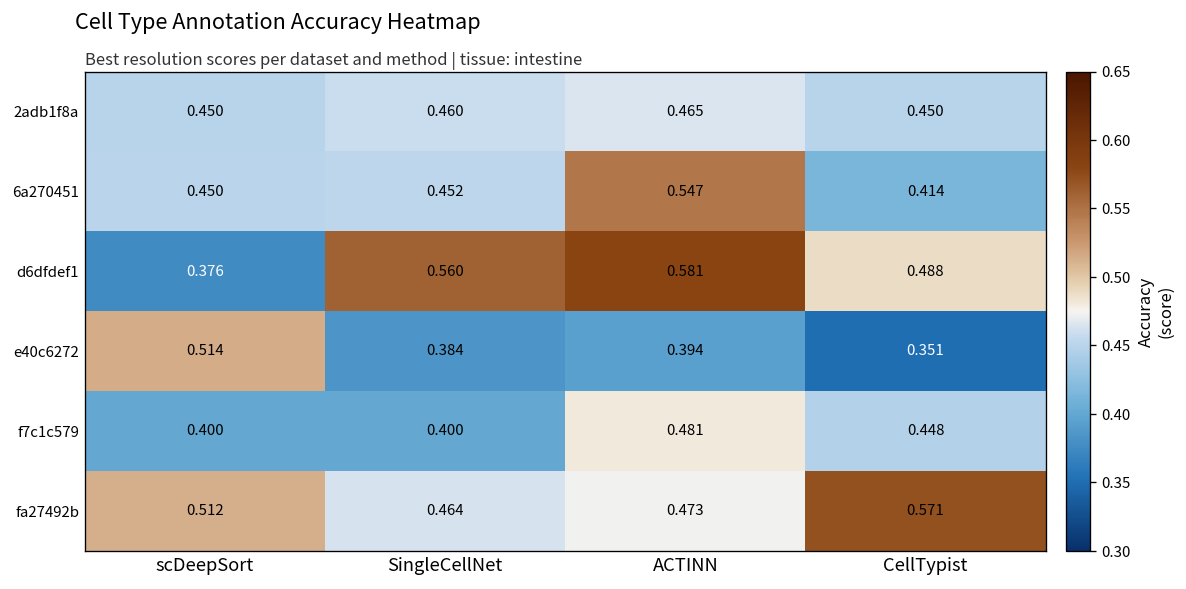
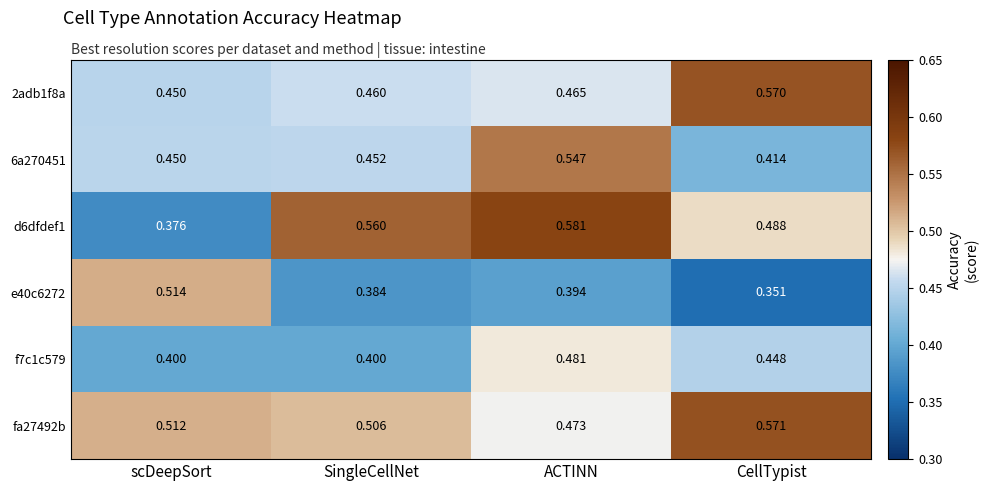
  {
    "2adb1f8a": {
      "scDeepSort": 0.450,
      "SingleCellNet": 0.460,
      "ACTINN": 0.465,
-     "CellTypist": 0.450
+     "CellTypist": 0.570
    },
    "6a270451": {
      "scDeepSort": 0.450,
      "SingleCellNet": 0.452,
      "ACTINN": 0.547,
      "CellTypist": 0.414
    },
    "d6dfdef1": {
      "scDeepSort": 0.376,
      "SingleCellNet": 0.560,
      "ACTINN": 0.581,
      "CellTypist": 0.488
    },
    "e40c6272": {
      "scDeepSort": 0.514,
      "SingleCellNet": 0.384,
      "ACTINN": 0.394,
      "CellTypist": 0.351
    },
    "f7c1c579": {
      "scDeepSort": 0.400,
      "SingleCellNet": 0.400,
      "ACTINN": 0.481,
      "CellTypist": 0.448
    },
    "fa27492b": {
      "scDeepSort": 0.512,
-     "SingleCellNet": 0.464,
+     "SingleCellNet": 0.506,
      "ACTINN": 0.473,
      "CellTypist": 0.571
    }
  }
